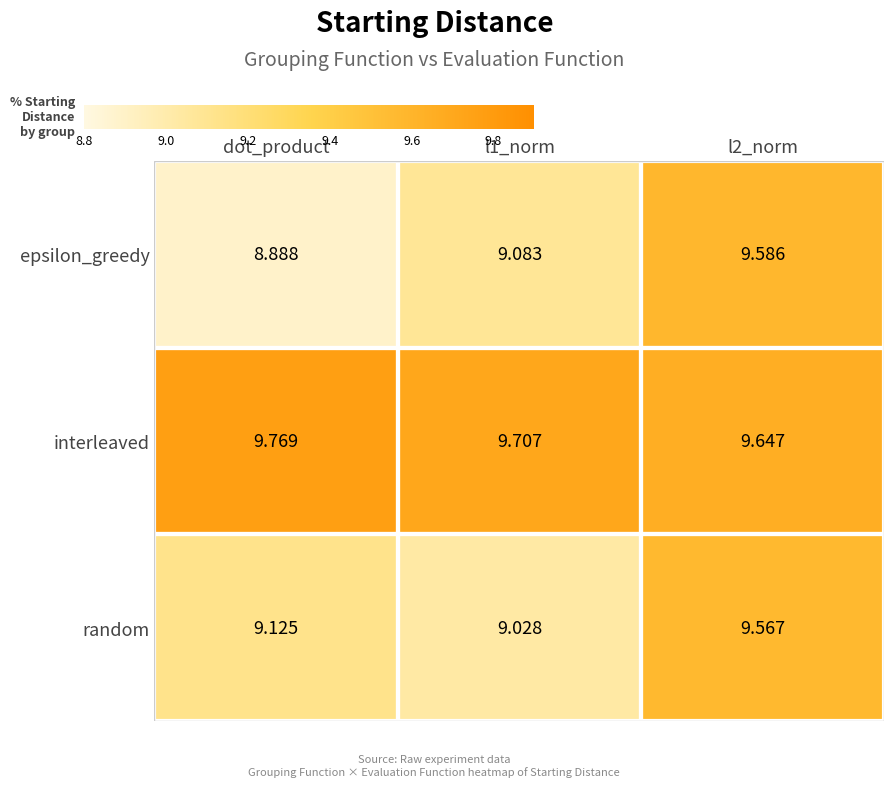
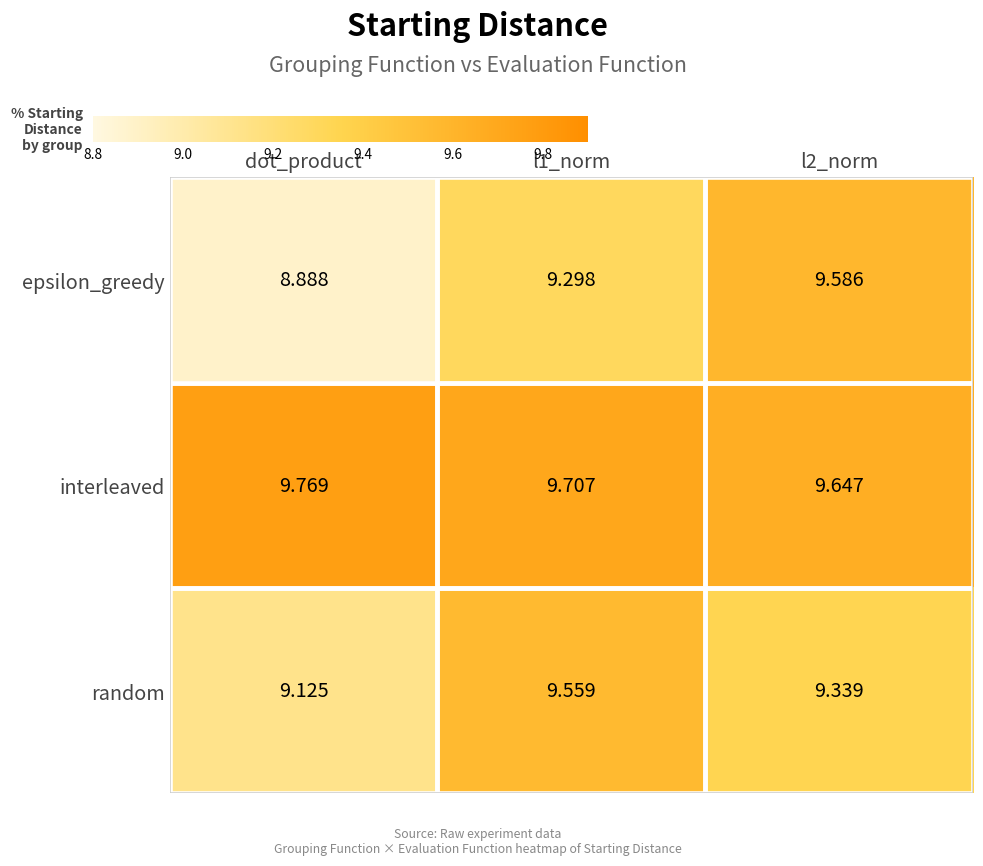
  {
    "epsilon_greedy": {
      "dot_product": 8.888,
-     "l1_norm": 9.083,
+     "l1_norm": 9.298,
      "l2_norm": 9.586
    },
    "interleaved": {
      "dot_product": 9.769,
      "l1_norm": 9.707,
      "l2_norm": 9.647
    },
    "random": {
      "dot_product": 9.125,
-     "l1_norm": 9.028,
-     "l2_norm": 9.567
+     "l1_norm": 9.559,
+     "l2_norm": 9.339
    }
  }
